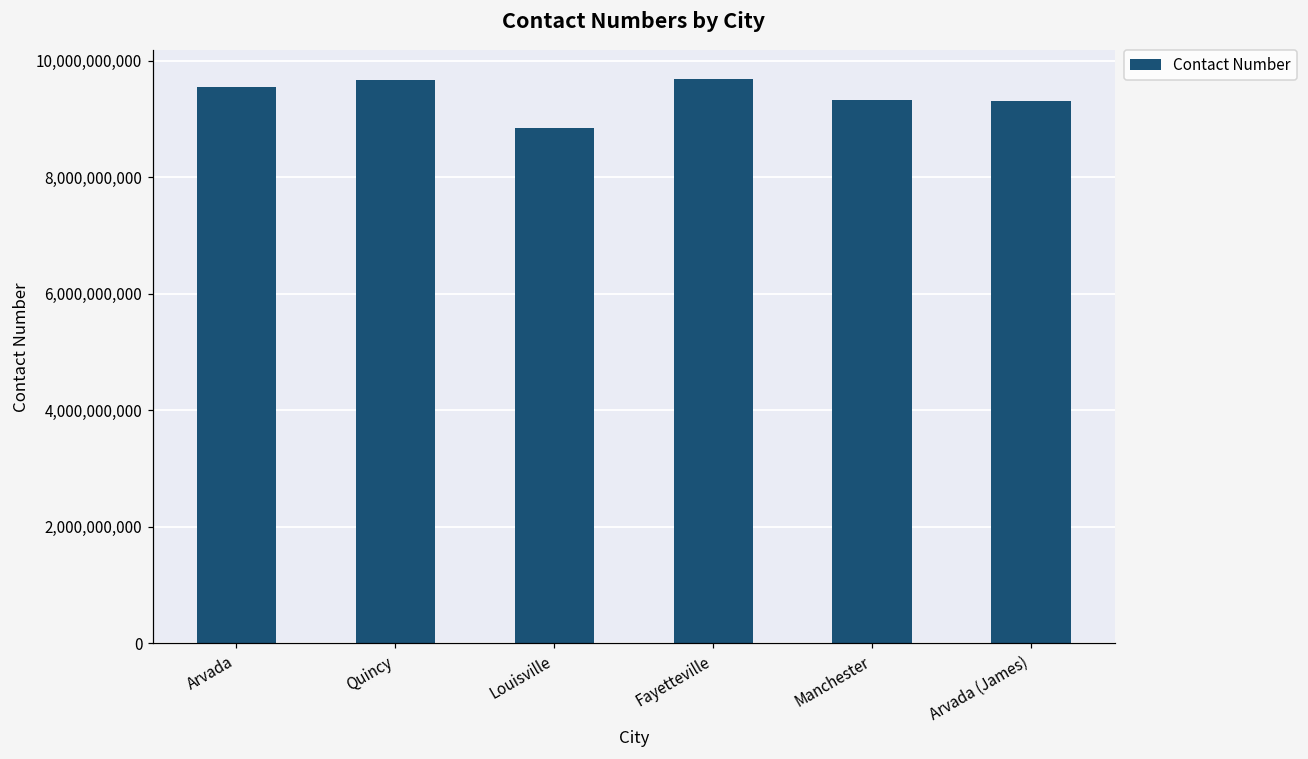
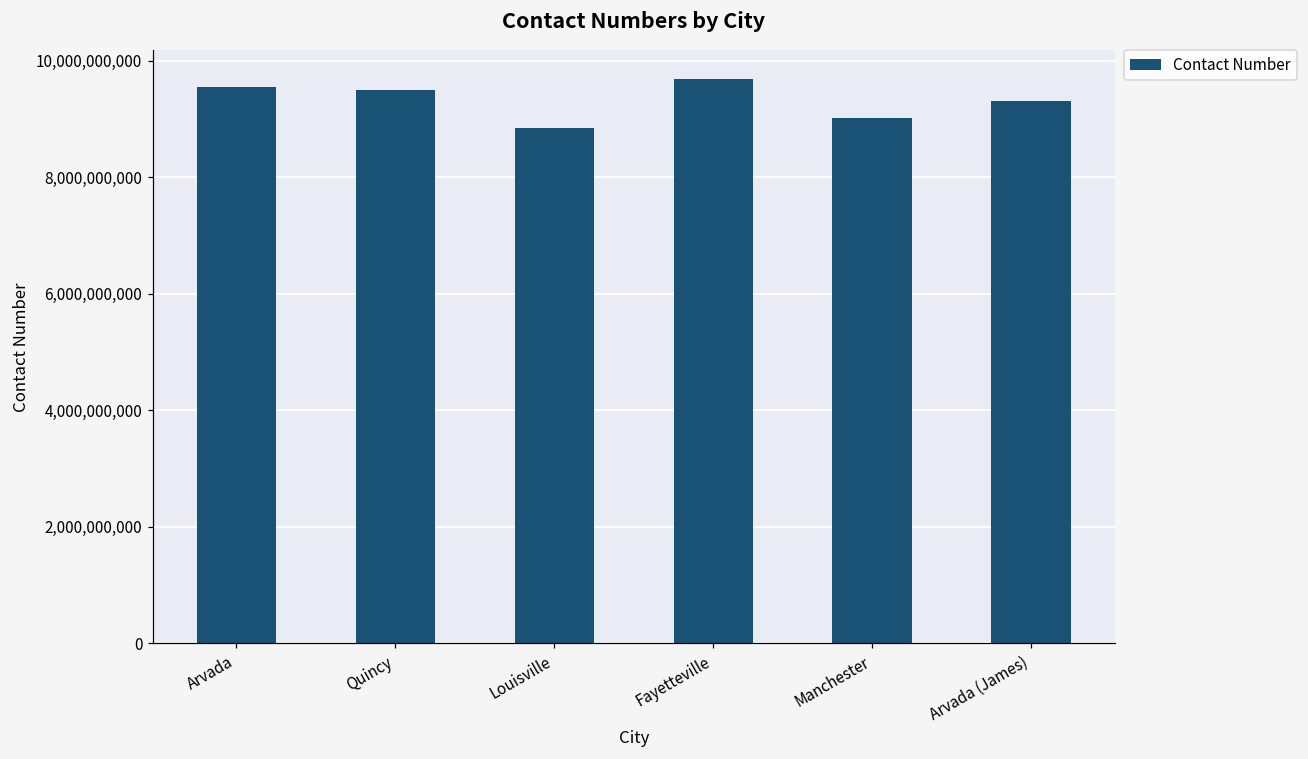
  {
    "Arvada": "9,600,000,000",
-   "Quincy": "9,700,000,000",
+   "Quincy": "9,500,000,000",
    "Louisville": "8,900,000,000",
    "Fayetteville": "9,700,000,000",
-   "Manchester": "9,300,000,000",
+   "Manchester": "9,000,000,000",
    "Arvada (James)": "9,300,000,000"
  }
